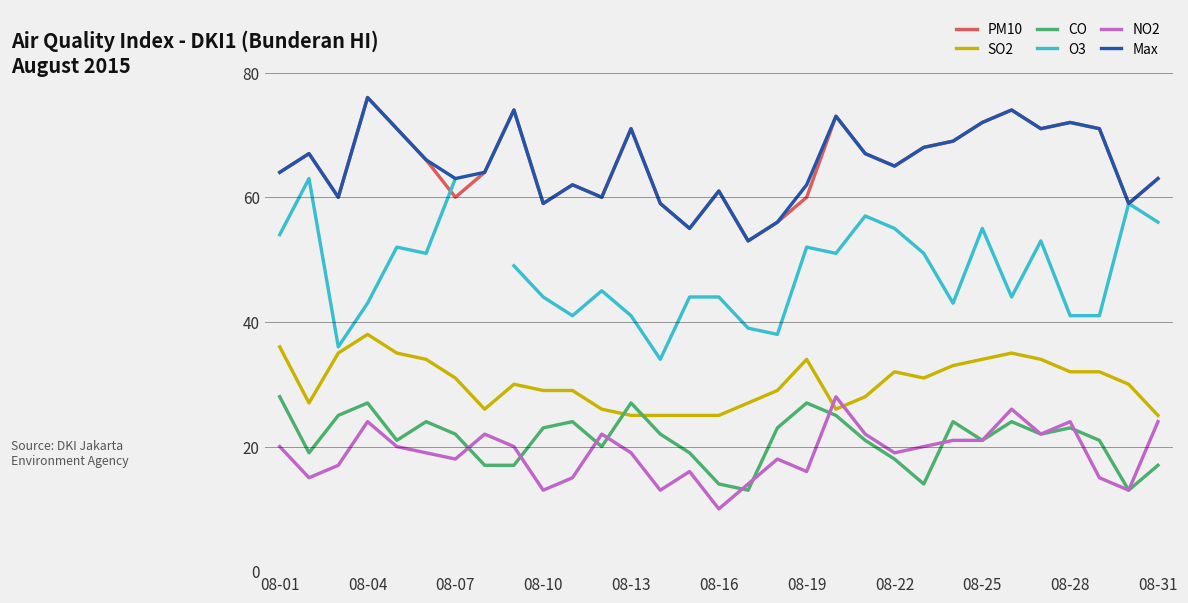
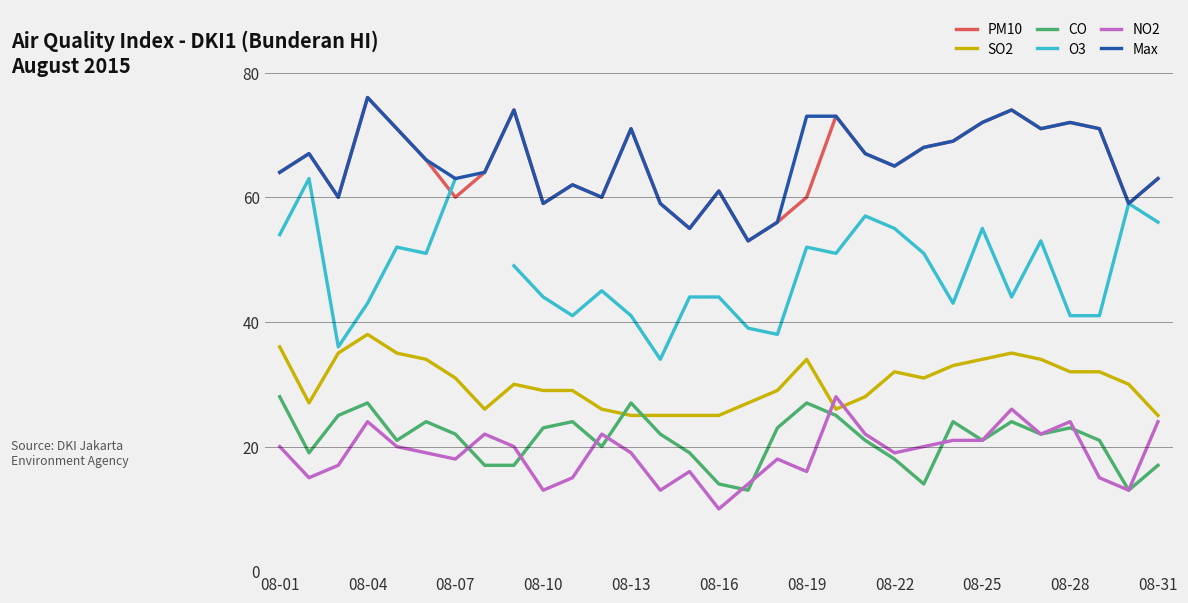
  {
    "PM10": {
      "08-07": 60,
      "08-19": 60
    },
    "SO2": {
      "08-01": 36,
      "08-04": 38,
      "08-07": 31,
      "08-10": 29,
      "08-13": 25,
      "08-16": 25,
      "08-19": 34,
      "08-22": 32,
      "08-25": 34,
      "08-28": 32,
      "08-31": 25
    },
    "CO": {
      "08-01": 28,
      "08-04": 27,
      "08-07": 22,
      "08-10": 23,
      "08-13": 27,
      "08-16": 14,
      "08-19": 27,
      "08-22": 18,
      "08-28": 23,
      "08-31": 17
    },
    "NO2": {
      "08-01": 20,
      "08-04": 24,
      "08-07": 18,
      "08-10": 13,
      "08-13": 19,
      "08-16": 10,
      "08-19": 16,
      "08-22": 19,
      "08-28": 24,
      "08-31": 24
    },
    "Max": {
-     "08-19": 62
+     "08-19": 73
    }
  }
